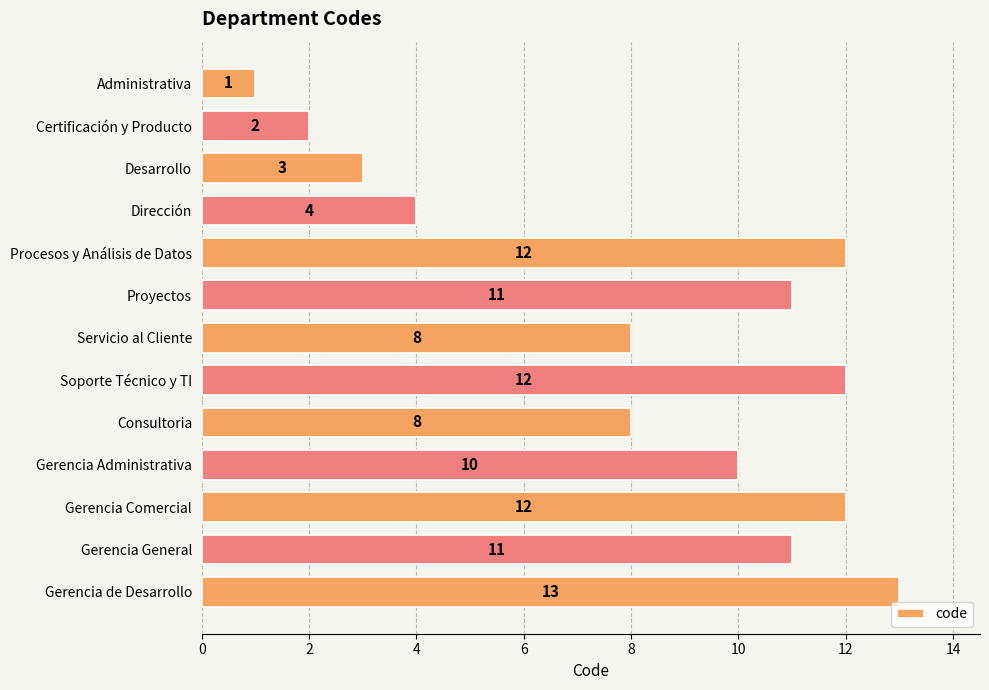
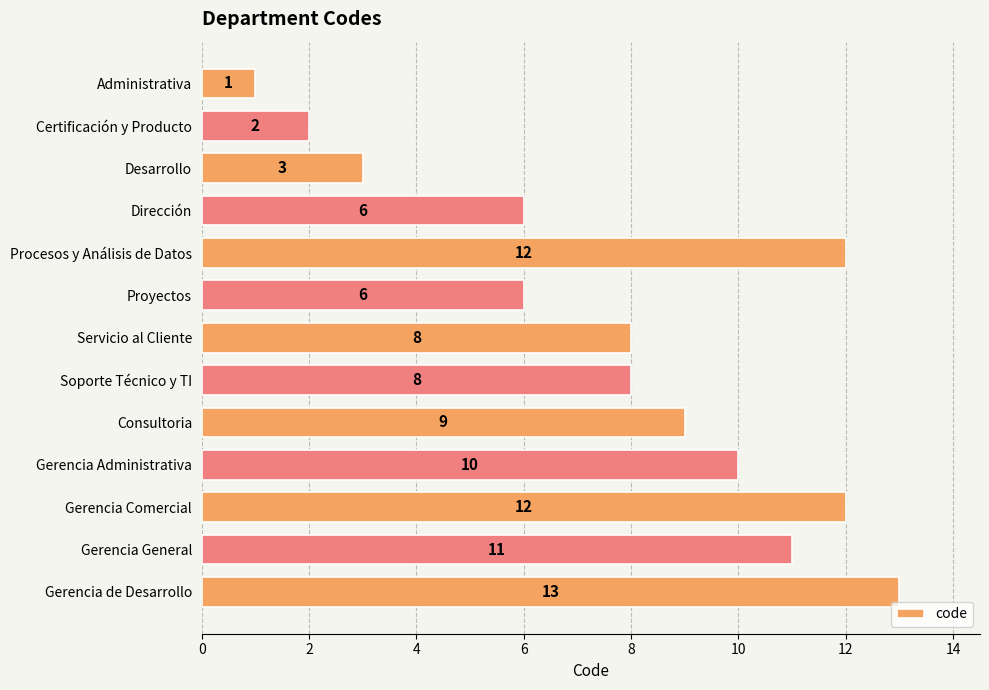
  {
    "Administrativa": 1,
    "Certificación y Producto": 2,
    "Desarrollo": 3,
-   "Dirección": 4,
+   "Dirección": 6,
    "Procesos y Análisis de Datos": 12,
-   "Proyectos": 11,
+   "Proyectos": 6,
    "Servicio al Cliente": 8,
-   "Soporte Técnico y TI": 12,
-   "Consultoria": 8,
+   "Soporte Técnico y TI": 8,
+   "Consultoria": 9,
    "Gerencia Administrativa": 10,
    "Gerencia Comercial": 12,
    "Gerencia General": 11,
    "Gerencia de Desarrollo": 13
  }
